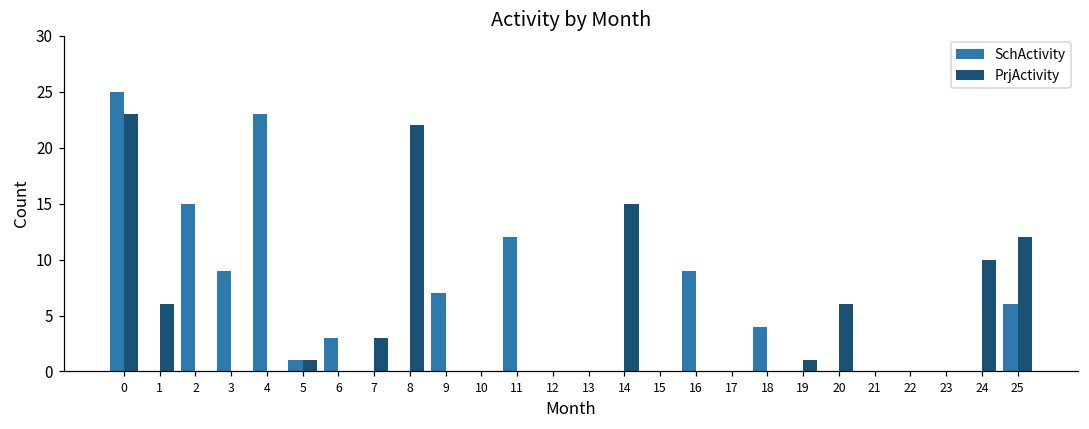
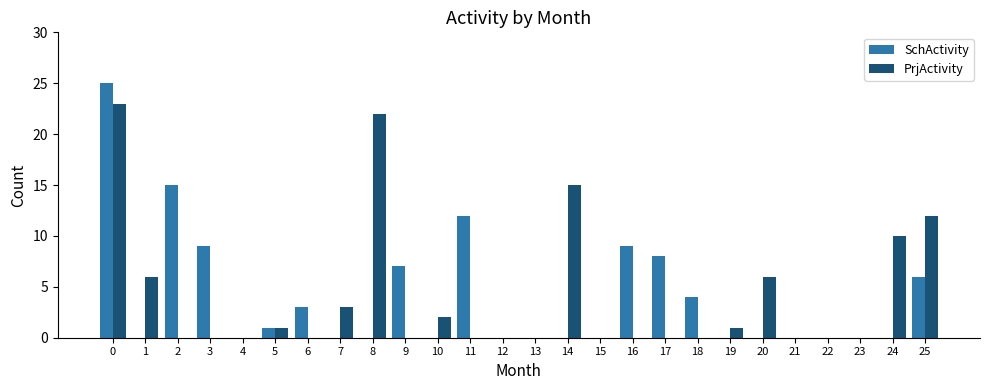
  {
    "SchActivity": {
      "0": 25,
      "1": 0,
      "2": 15,
      "3": 9,
-     "4": 23,
+     "4": 0,
      "5": 1,
      "6": 3,
      "7": 0,
      "8": 0,
      "9": 7,
      "10": 0,
      "11": 12,
      "12": 0,
      "13": 0,
      "14": 0,
      "15": 0,
      "16": 9,
-     "17": 0,
+     "17": 8,
      "18": 4,
      "19": 0,
      "20": 0,
      "21": 0,
      "22": 0,
      "23": 0,
      "24": 0,
      "25": 6
    },
    "PrjActivity": {
      "0": 23,
      "1": 6,
      "2": 0,
      "3": 0,
      "4": 0,
      "5": 1,
      "6": 0,
      "7": 3,
      "8": 22,
      "9": 0,
-     "10": 0,
+     "10": 2,
      "11": 0,
      "12": 0,
      "13": 0,
      "14": 15,
      "15": 0,
      "16": 0,
      "17": 0,
      "18": 0,
      "19": 1,
      "20": 6,
      "21": 0,
      "22": 0,
      "23": 0,
      "24": 10,
      "25": 12
    }
  }
